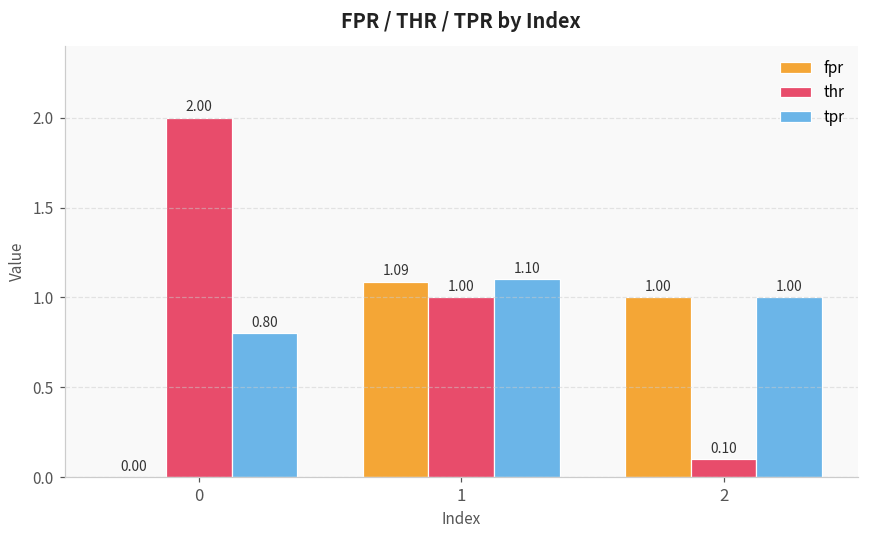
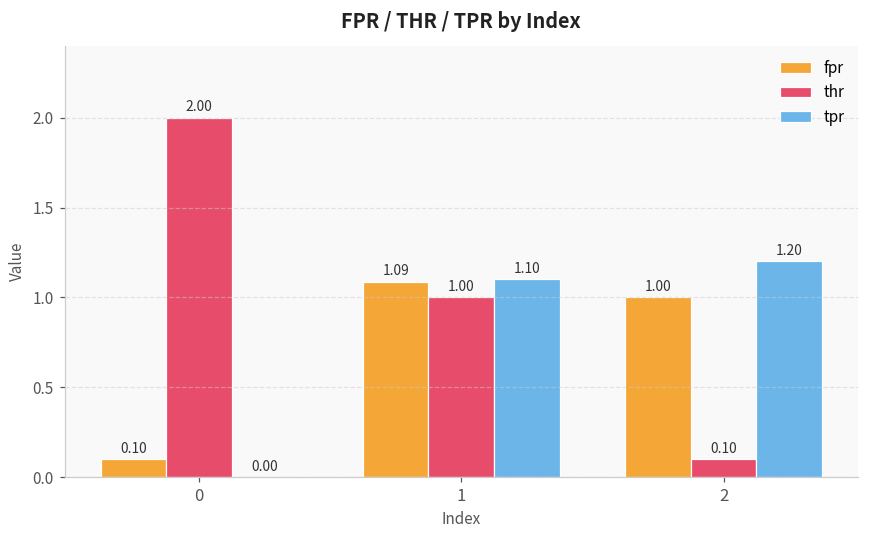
  {
    "fpr": {
-     "0": 0.00,
+     "0": 0.10,
      "1": 1.09,
      "2": 1.00
    },
    "thr": {
      "0": 2.00,
      "1": 1.00,
      "2": 0.10
    },
    "tpr": {
-     "0": 0.80,
+     "0": 0.00,
      "1": 1.10,
-     "2": 1.00
+     "2": 1.20
    }
  }
